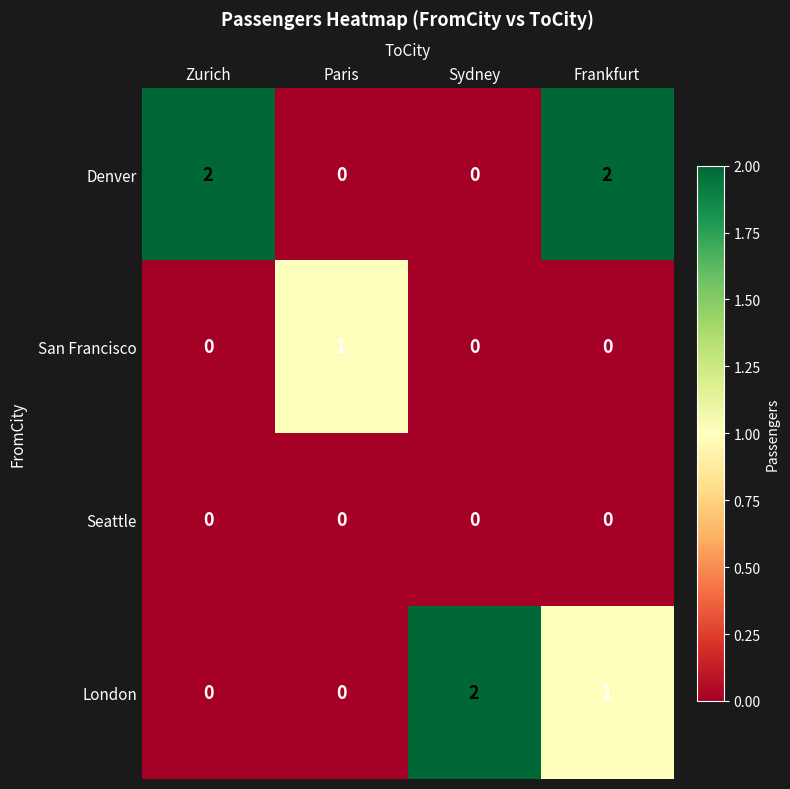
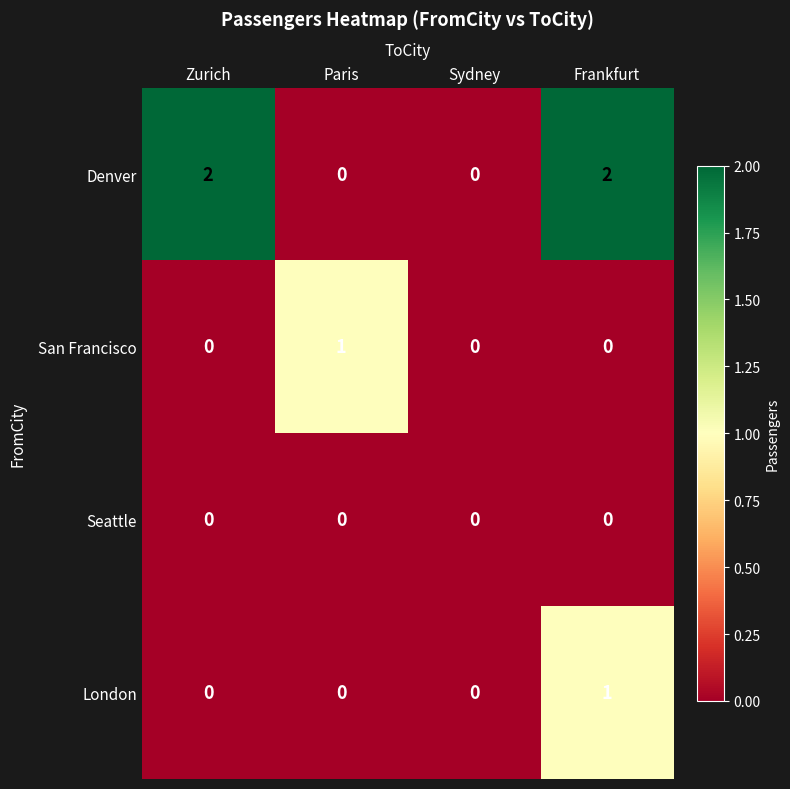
  {
    "Denver": {
      "Zurich": 2,
      "Paris": 0,
      "Sydney": 0,
      "Frankfurt": 2
    },
    "San Francisco": {
      "Zurich": 0,
      "Paris": 1,
      "Sydney": 0,
      "Frankfurt": 0
    },
    "Seattle": {
      "Zurich": 0,
      "Paris": 0,
      "Sydney": 0,
      "Frankfurt": 0
    },
    "London": {
      "Zurich": 0,
      "Paris": 0,
-     "Sydney": 2,
+     "Sydney": 0,
      "Frankfurt": 1
    }
  }
